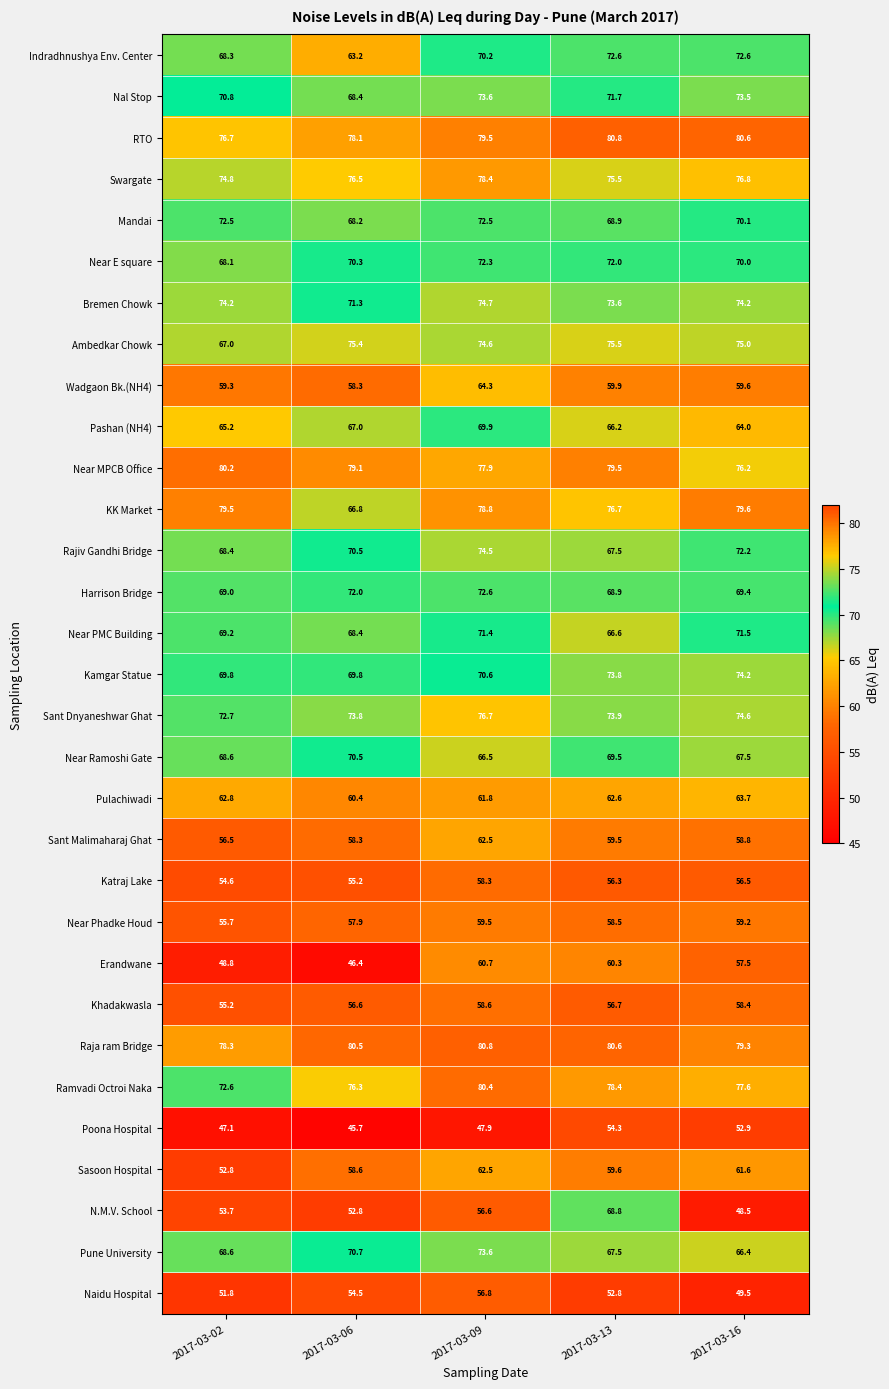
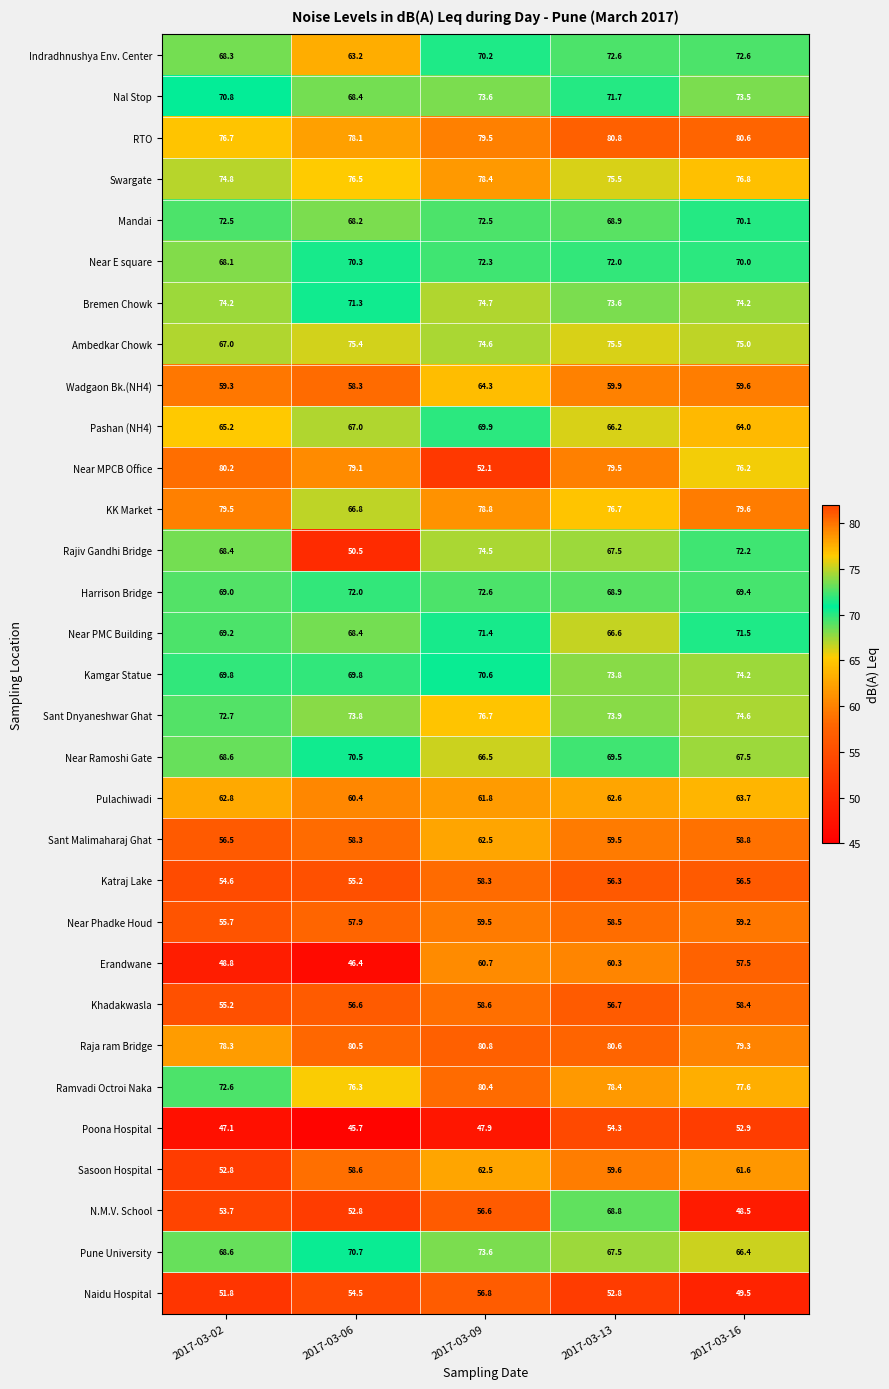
  {
    "Indradhnushya Env. Center": {
      "2017-03-02": 68.3,
      "2017-03-06": 63.2,
      "2017-03-09": 70.2,
      "2017-03-13": 72.6,
      "2017-03-16": 72.6
    },
    "Nal Stop": {
      "2017-03-02": 70.8,
      "2017-03-06": 68.4,
      "2017-03-09": 73.6,
      "2017-03-13": 71.7,
      "2017-03-16": 73.5
    },
    "RTO": {
      "2017-03-02": 76.7,
      "2017-03-06": 78.1,
      "2017-03-09": 79.5,
      "2017-03-13": 80.8,
      "2017-03-16": 80.6
    },
    "Swargate": {
      "2017-03-02": 74.8,
      "2017-03-06": 76.5,
      "2017-03-09": 78.4,
      "2017-03-13": 75.5,
      "2017-03-16": 76.8
    },
    "Mandai": {
      "2017-03-02": 72.5,
      "2017-03-06": 68.2,
      "2017-03-09": 72.5,
      "2017-03-13": 68.9,
      "2017-03-16": 70.1
    },
    "Near E square": {
      "2017-03-02": 68.1,
      "2017-03-06": 70.3,
      "2017-03-09": 72.3,
      "2017-03-13": 72.0,
      "2017-03-16": 70.0
    },
    "Bremen Chowk": {
      "2017-03-02": 74.2,
      "2017-03-06": 71.3,
      "2017-03-09": 74.7,
      "2017-03-13": 73.6,
      "2017-03-16": 74.2
    },
    "Ambedkar Chowk": {
      "2017-03-02": 67.0,
      "2017-03-06": 75.4,
      "2017-03-09": 74.6,
      "2017-03-13": 75.5,
      "2017-03-16": 75.0
    },
    "Wadgaon Bk.(NH4)": {
      "2017-03-02": 59.3,
      "2017-03-06": 58.3,
      "2017-03-09": 64.3,
      "2017-03-13": 59.9,
      "2017-03-16": 59.6
    },
    "Pashan (NH4)": {
      "2017-03-02": 65.2,
      "2017-03-06": 67.0,
      "2017-03-09": 69.9,
      "2017-03-13": 66.2,
      "2017-03-16": 64.0
    },
    "Near MPCB Office": {
      "2017-03-02": 80.2,
      "2017-03-06": 79.1,
-     "2017-03-09": 77.9,
+     "2017-03-09": 52.1,
      "2017-03-13": 79.5,
      "2017-03-16": 76.2
    },
    "KK Market": {
      "2017-03-02": 79.5,
      "2017-03-06": 66.8,
      "2017-03-09": 78.8,
      "2017-03-13": 76.7,
      "2017-03-16": 79.6
    },
    "Rajiv Gandhi Bridge": {
      "2017-03-02": 68.4,
-     "2017-03-06": 70.5,
+     "2017-03-06": 50.5,
      "2017-03-09": 74.5,
      "2017-03-13": 67.5,
      "2017-03-16": 72.2
    },
    "Harrison Bridge": {
      "2017-03-02": 69.0,
      "2017-03-06": 72.0,
      "2017-03-09": 72.6,
      "2017-03-13": 68.9,
      "2017-03-16": 69.4
    },
    "Near PMC Building": {
      "2017-03-02": 69.2,
      "2017-03-06": 68.4,
      "2017-03-09": 71.4,
      "2017-03-13": 66.6,
      "2017-03-16": 71.5
    },
    "Kamgar Statue": {
      "2017-03-02": 69.8,
      "2017-03-06": 69.8,
      "2017-03-09": 70.6,
      "2017-03-13": 73.8,
      "2017-03-16": 74.2
    },
    "Sant Dnyaneshwar Ghat": {
      "2017-03-02": 72.7,
      "2017-03-06": 73.8,
      "2017-03-09": 76.7,
      "2017-03-13": 73.9,
      "2017-03-16": 74.6
    },
    "Near Ramoshi Gate": {
      "2017-03-02": 68.6,
      "2017-03-06": 70.5,
      "2017-03-09": 66.5,
      "2017-03-13": 69.5,
      "2017-03-16": 67.5
    },
    "Pulachiwadi": {
      "2017-03-02": 62.8,
      "2017-03-06": 60.4,
      "2017-03-09": 61.8,
      "2017-03-13": 62.6,
      "2017-03-16": 63.7
    },
    "Sant Malimaharaj Ghat": {
      "2017-03-02": 56.5,
      "2017-03-06": 58.3,
      "2017-03-09": 62.5,
      "2017-03-13": 59.5,
      "2017-03-16": 58.8
    },
    "Katraj Lake": {
      "2017-03-02": 54.6,
      "2017-03-06": 55.2,
      "2017-03-09": 58.3,
      "2017-03-13": 56.3,
      "2017-03-16": 56.5
    },
    "Near Phadke Houd": {
      "2017-03-02": 55.7,
      "2017-03-06": 57.9,
      "2017-03-09": 59.5,
      "2017-03-13": 58.5,
      "2017-03-16": 59.2
    },
    "Erandwane": {
      "2017-03-02": 48.8,
      "2017-03-06": 46.4,
      "2017-03-09": 60.7,
      "2017-03-13": 60.3,
      "2017-03-16": 57.5
    },
    "Khadakwasla": {
      "2017-03-02": 55.2,
      "2017-03-06": 56.6,
      "2017-03-09": 58.6,
      "2017-03-13": 56.7,
      "2017-03-16": 58.4
    },
    "Raja ram Bridge": {
      "2017-03-02": 78.3,
      "2017-03-06": 80.5,
      "2017-03-09": 80.8,
      "2017-03-13": 80.6,
      "2017-03-16": 79.3
    },
    "Ramvadi Octroi Naka": {
      "2017-03-02": 72.6,
      "2017-03-06": 76.3,
      "2017-03-09": 80.4,
      "2017-03-13": 78.4,
      "2017-03-16": 77.6
    },
    "Poona Hospital": {
      "2017-03-02": 47.1,
      "2017-03-06": 45.7,
      "2017-03-09": 47.9,
      "2017-03-13": 54.3,
      "2017-03-16": 52.9
    },
    "Sasoon Hospital": {
      "2017-03-02": 52.8,
      "2017-03-06": 58.6,
      "2017-03-09": 62.5,
      "2017-03-13": 59.6,
      "2017-03-16": 61.6
    },
    "N.M.V. School": {
      "2017-03-02": 53.7,
      "2017-03-06": 52.8,
      "2017-03-09": 56.6,
      "2017-03-13": 68.8,
      "2017-03-16": 48.5
    },
    "Pune University": {
      "2017-03-02": 68.6,
      "2017-03-06": 70.7,
      "2017-03-09": 73.6,
      "2017-03-13": 67.5,
      "2017-03-16": 66.4
    },
    "Naidu Hospital": {
      "2017-03-02": 51.8,
      "2017-03-06": 54.5,
      "2017-03-09": 56.8,
      "2017-03-13": 52.8,
      "2017-03-16": 49.5
    }
  }
